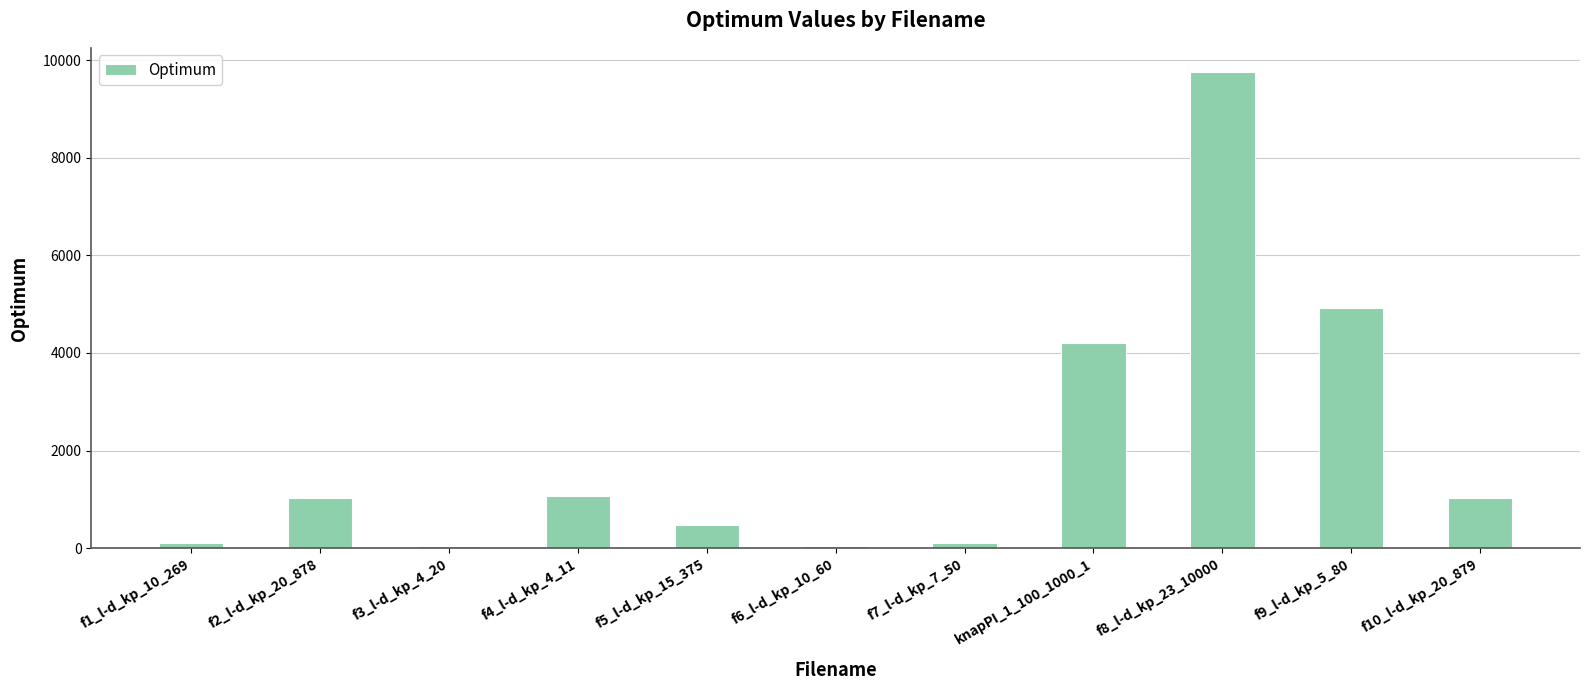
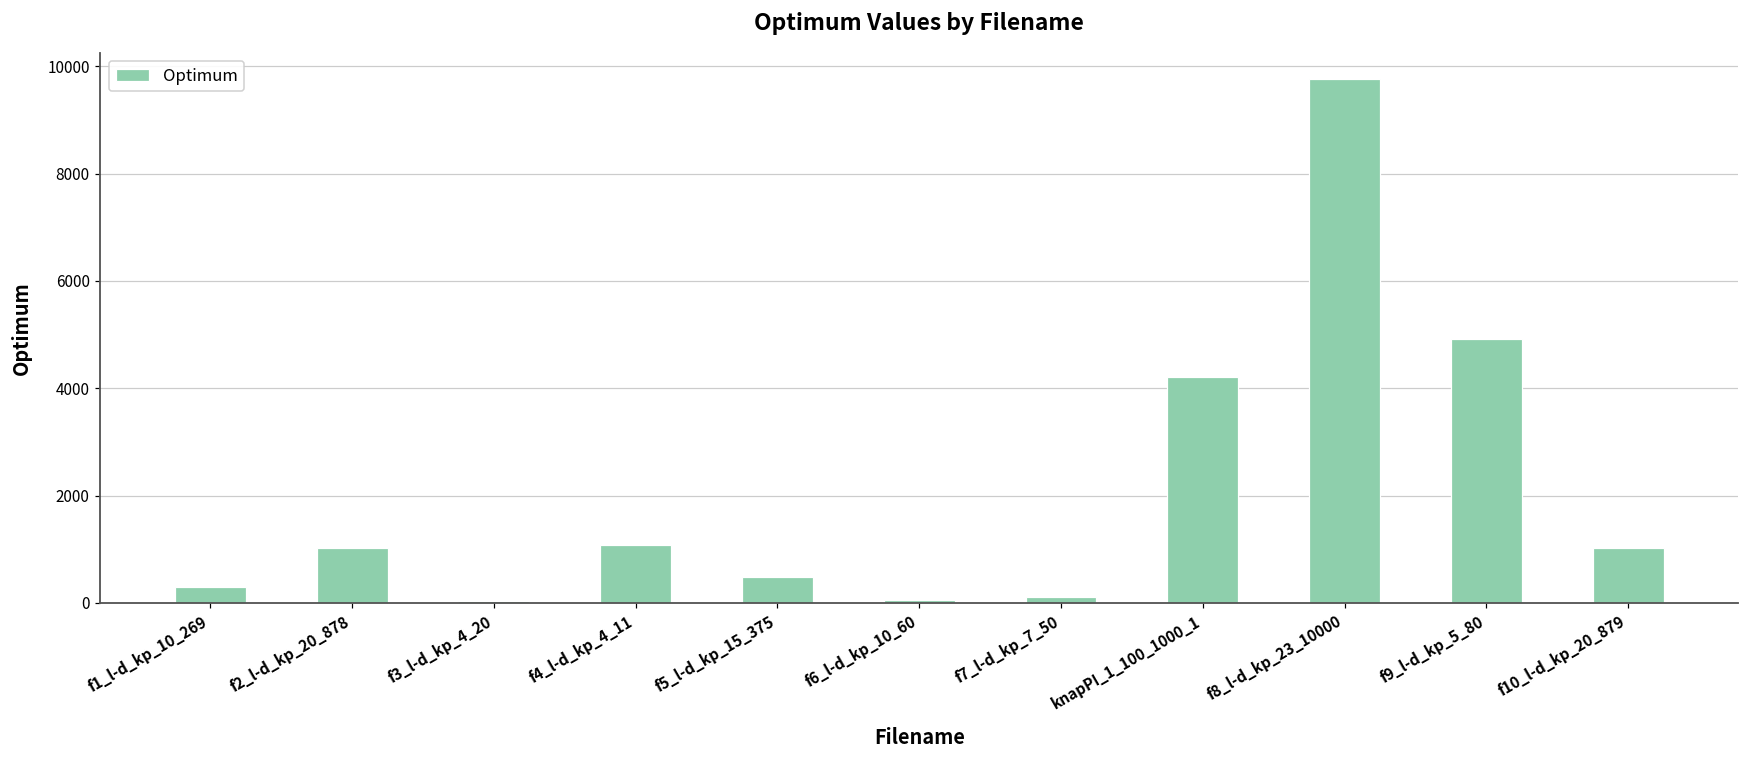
  {
-   "f1_l-d_kp_10_269": 100,
+   "f1_l-d_kp_10_269": 300,
    "f2_l-d_kp_20_878": 1000,
    "f4_l-d_kp_4_11": 1100,
    "f5_l-d_kp_15_375": 500,
    "f6_l-d_kp_10_60": 100,
    "f7_l-d_kp_7_50": 100,
    "knapPI_1_100_1000_1": 4200,
    "f8_l-d_kp_23_10000": 9800,
    "f9_l-d_kp_5_80": 4900,
    "f10_l-d_kp_20_879": 1000
  }
